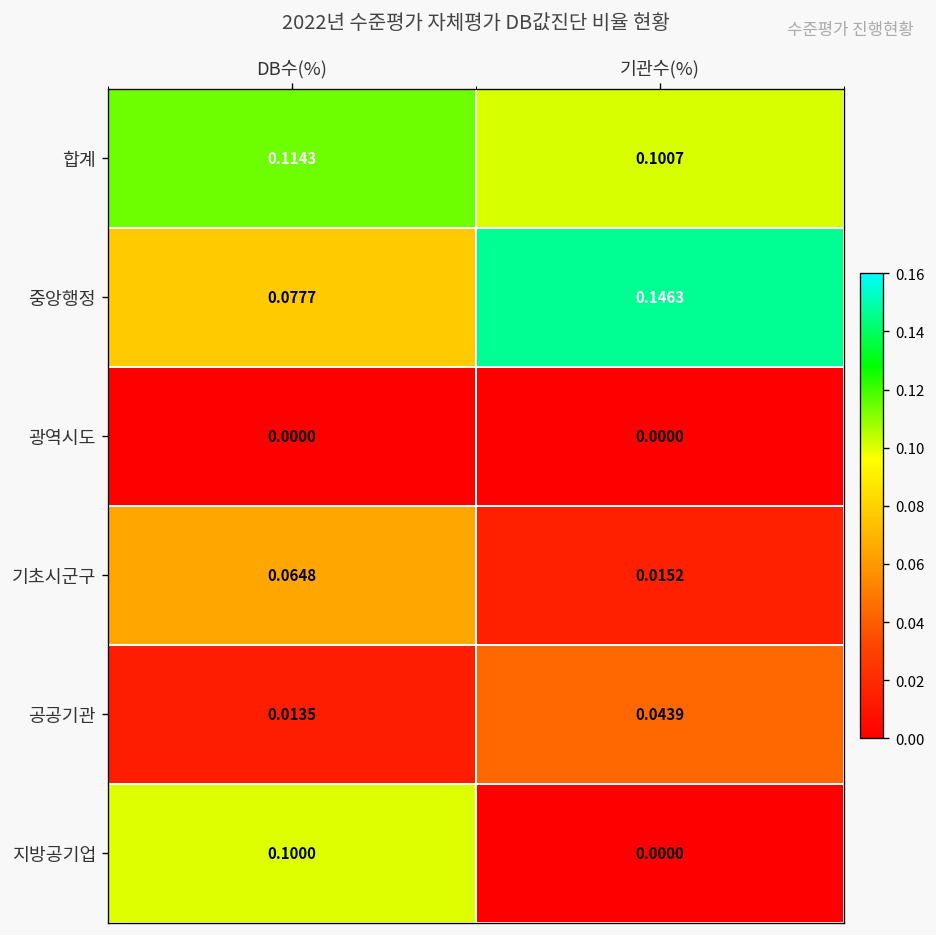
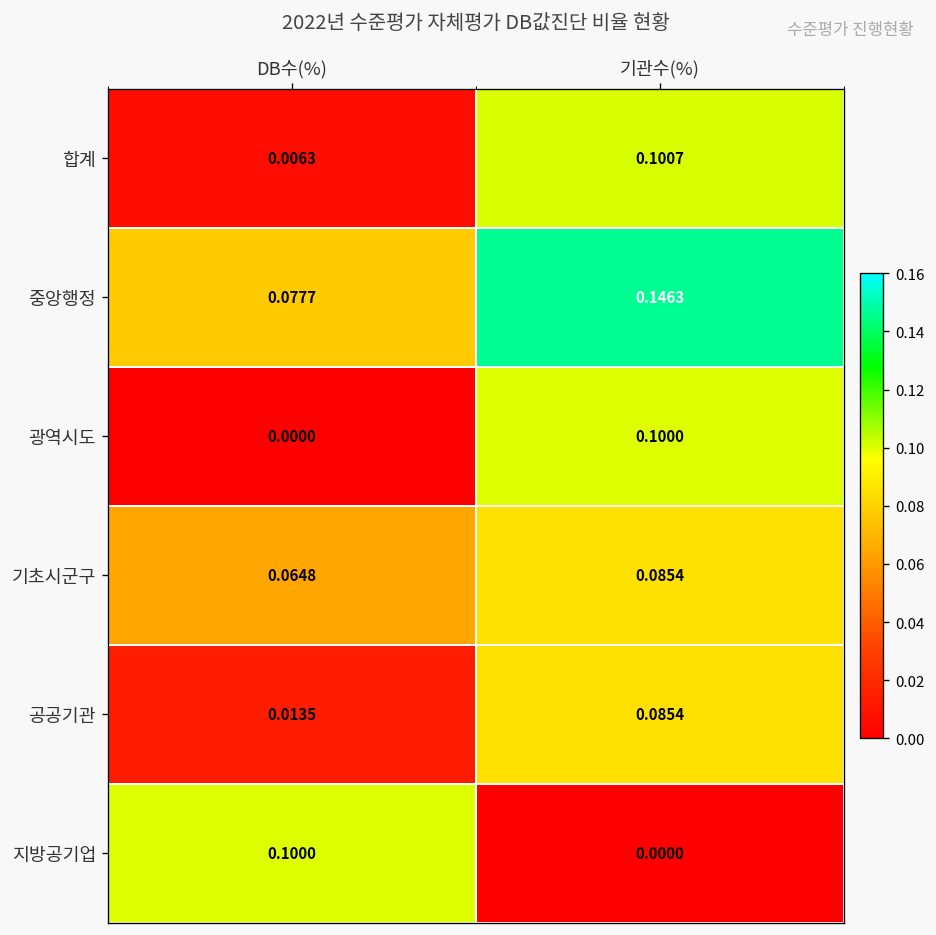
  {
    "합계": {
-     "DB수(%)": 0.1143,
+     "DB수(%)": 0.0063,
      "기관수(%)": 0.1007
    },
    "중앙행정": {
      "DB수(%)": 0.0777,
      "기관수(%)": 0.1463
    },
    "광역시도": {
      "DB수(%)": 0.0000,
-     "기관수(%)": 0.0000
+     "기관수(%)": 0.1000
    },
    "기초시군구": {
      "DB수(%)": 0.0648,
-     "기관수(%)": 0.0152
+     "기관수(%)": 0.0854
    },
    "공공기관": {
      "DB수(%)": 0.0135,
-     "기관수(%)": 0.0439
+     "기관수(%)": 0.0854
    },
    "지방공기업": {
      "DB수(%)": 0.1000,
      "기관수(%)": 0.0000
    }
  }
